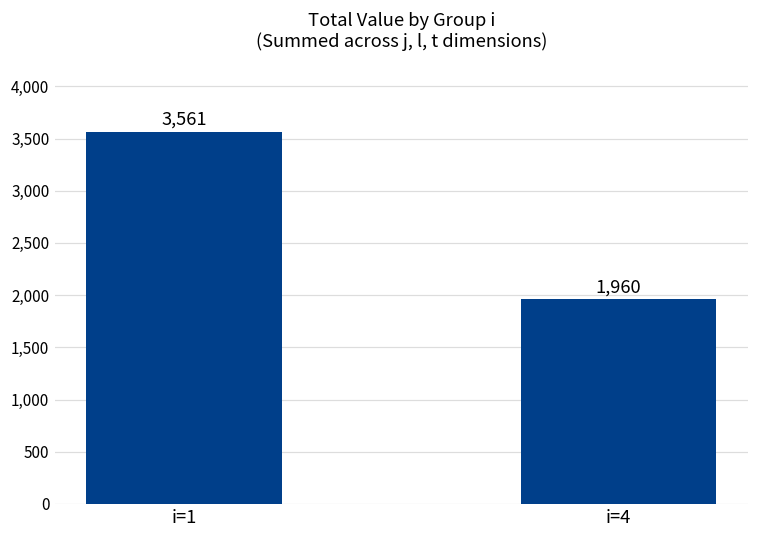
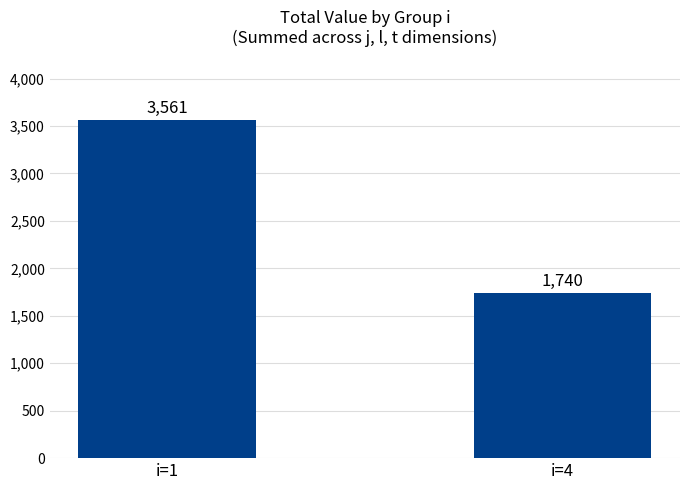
  {
    "i=1": "3,561",
-   "i=4": "1,960"
+   "i=4": "1,740"
  }
